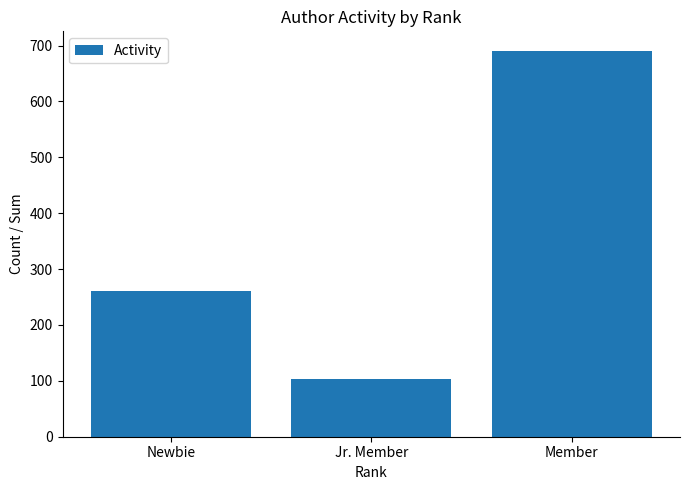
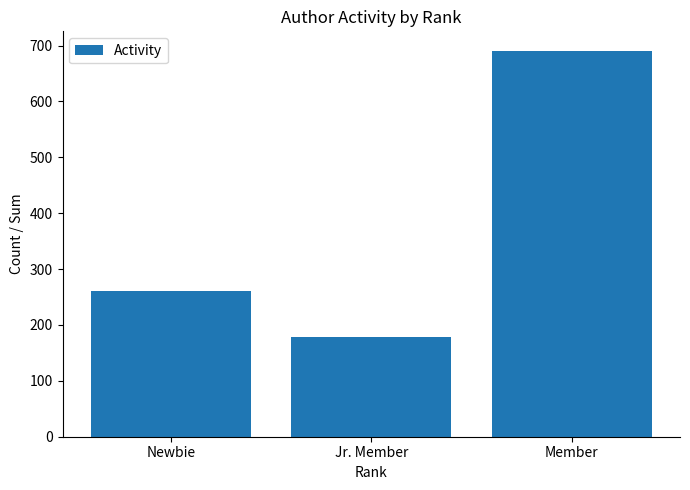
  {
    "Newbie": 260,
-   "Jr. Member": 100,
+   "Jr. Member": 180,
    "Member": 690
  }
